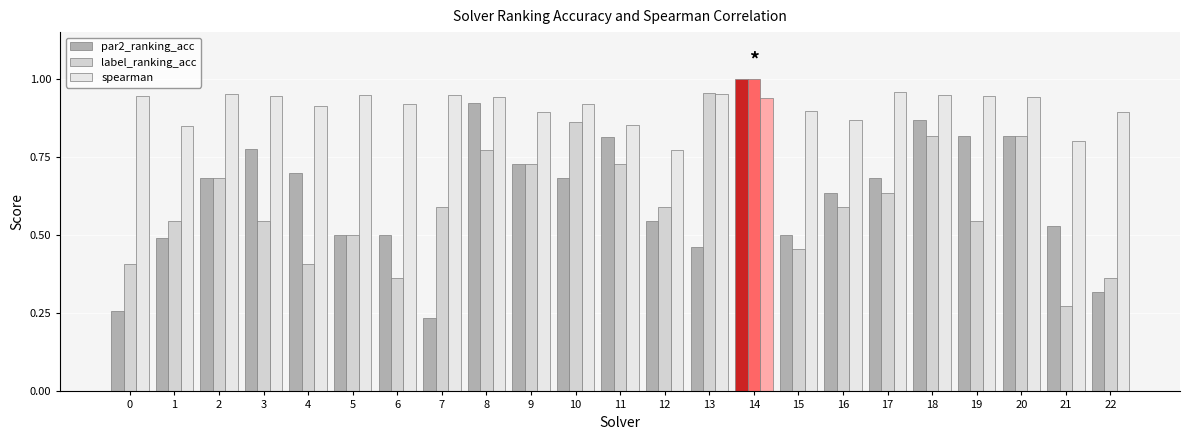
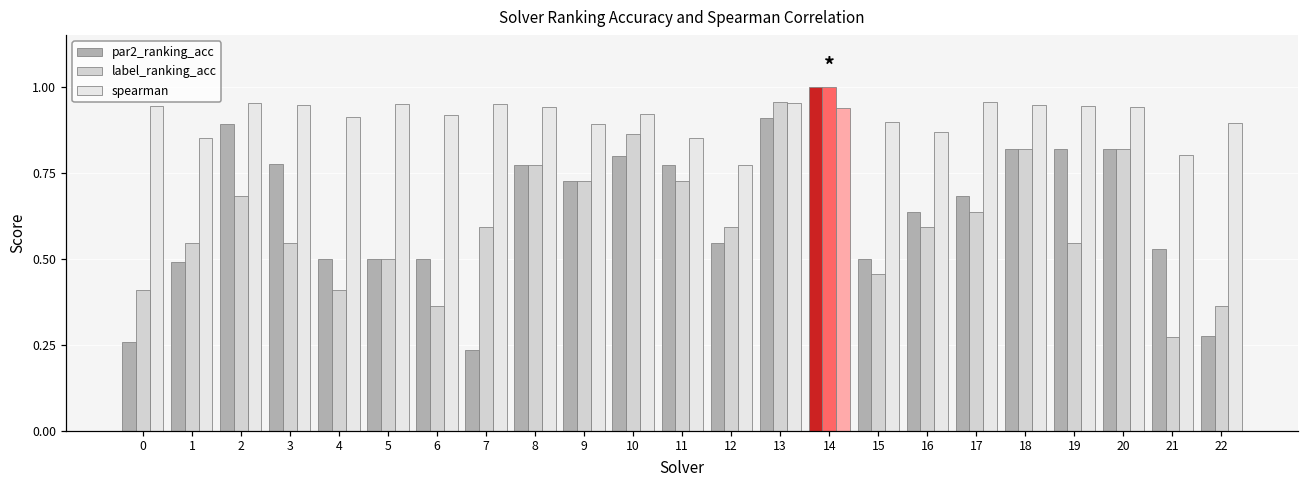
  {
    "par2_ranking_acc": {
      "0": 0.26,
      "1": 0.49,
-     "2": 0.68,
+     "2": 0.89,
      "3": 0.78,
-     "4": 0.7,
+     "4": 0.5,
      "5": 0.50,
      "6": 0.50,
      "7": 0.24,
-     "8": 0.92,
+     "8": 0.77,
      "9": 0.73,
-     "10": 0.68,
-     "11": 0.82,
+     "10": 0.80,
+     "11": 0.77,
      "12": 0.55,
-     "13": 0.46,
+     "13": 0.91,
      "14": 1.00,
      "15": 0.50,
      "16": 0.64,
      "17": 0.68,
-     "18": 0.87,
+     "18": 0.82,
      "19": 0.82,
      "20": 0.82,
      "21": 0.53,
-     "22": 0.32
+     "22": 0.28
    }
  }
